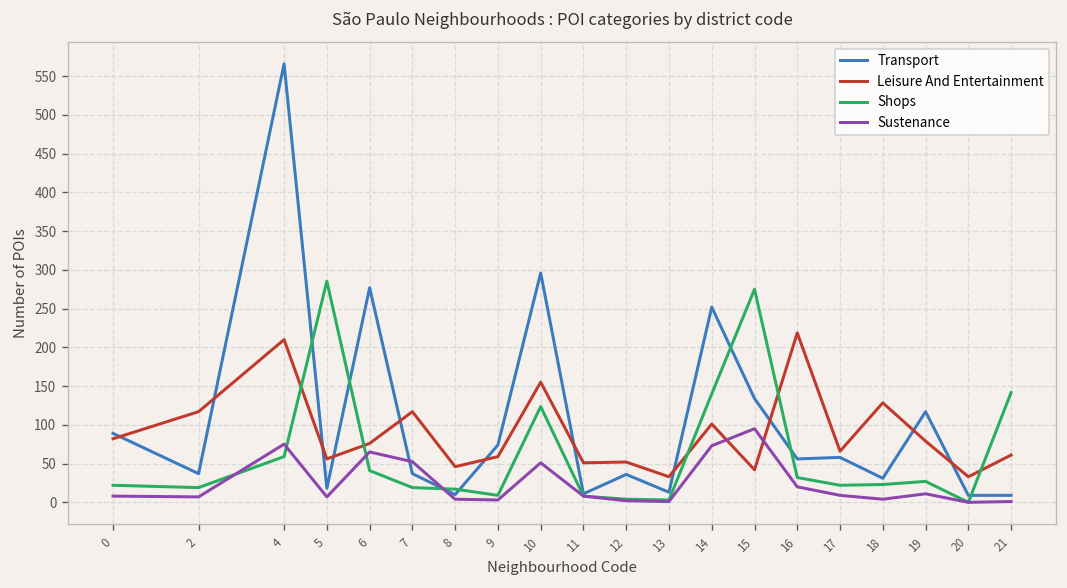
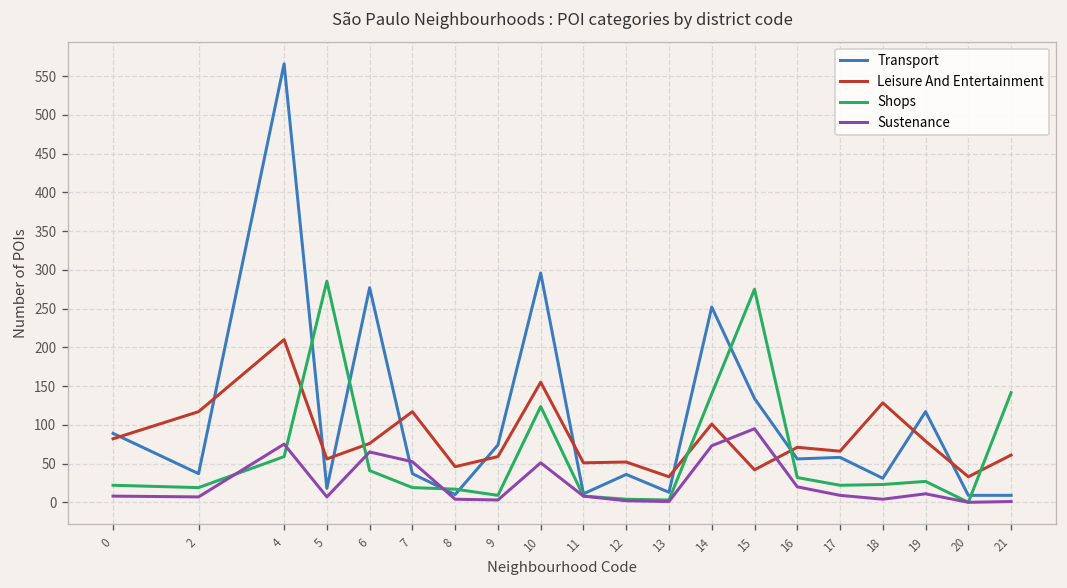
  {
    "Transport": {
      "0": 90,
      "2": 40,
      "4": 570,
      "5": 20,
      "6": 280,
      "7": 40,
      "8": 10,
      "9": 70,
      "10": 300,
      "12": 40,
      "13": 10,
      "14": 250,
      "15": 130,
      "16": 60,
      "17": 60,
      "18": 30,
      "19": 120,
      "20": 10,
      "21": 10
    },
    "Leisure And Entertainment": {
      "0": 80,
      "2": 120,
      "4": 210,
      "5": 60,
      "6": 80,
      "7": 120,
      "8": 50,
      "9": 60,
      "10": 160,
      "11": 50,
      "12": 50,
      "13": 30,
      "14": 100,
      "15": 40,
-     "16": 220,
+     "16": 70,
      "17": 70,
      "18": 130,
      "19": 80,
      "20": 30,
      "21": 60
    },
    "Shops": {
      "0": 20,
      "2": 20,
      "4": 60,
      "5": 290,
      "6": 40,
      "7": 20,
      "8": 20,
      "9": 10,
      "10": 120,
      "14": 140,
      "15": 280,
      "16": 30,
      "17": 20,
      "18": 20,
      "19": 30,
      "21": 140
    },
    "Sustenance": {
      "0": 10,
      "2": 10,
      "4": 80,
      "5": 10,
      "6": 70,
      "7": 50,
      "8": 0,
      "9": 0,
      "10": 50,
      "14": 70,
      "15": 100,
      "16": 20,
      "17": 10,
      "18": 0,
      "19": 10,
      "21": 0
    }
  }
